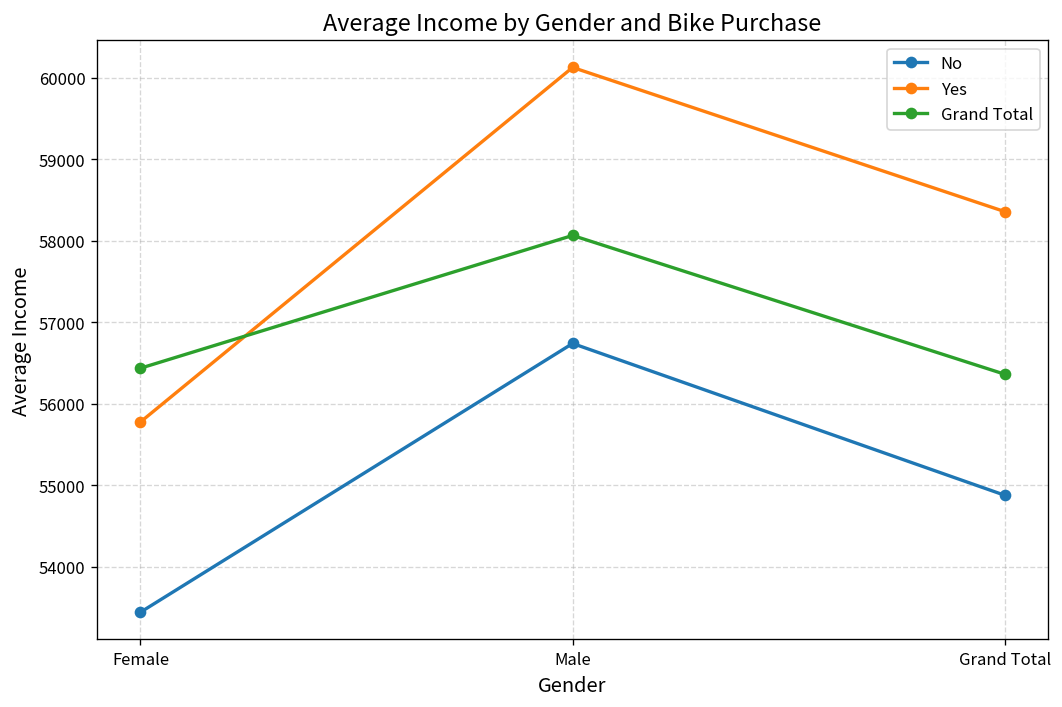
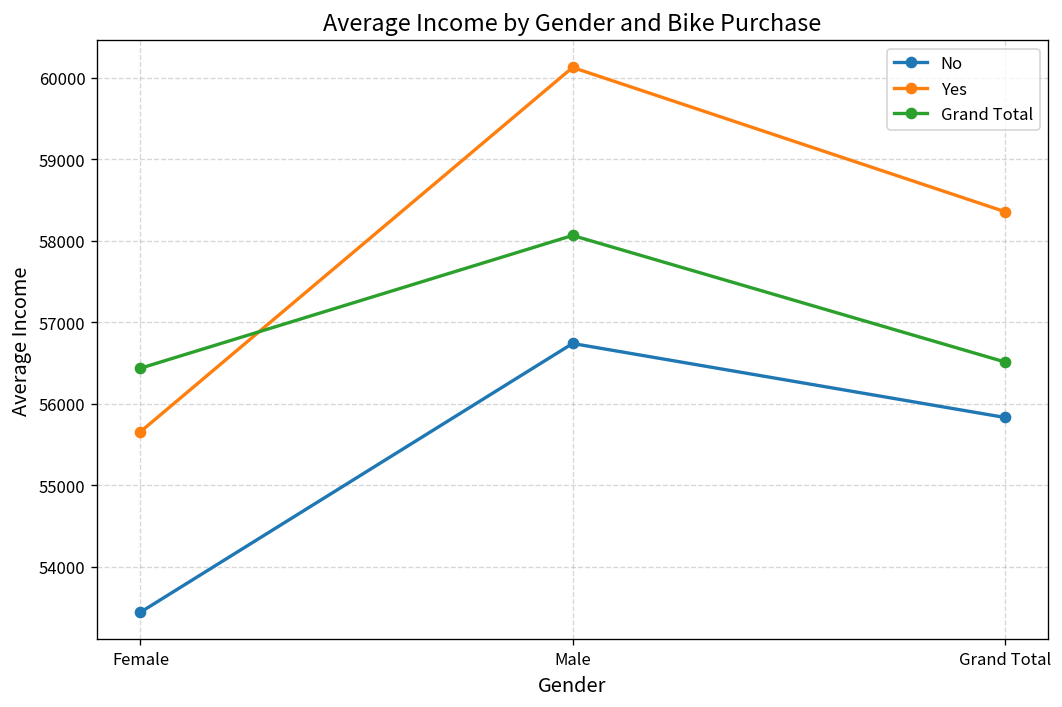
  {
    "No": {
      "Female": 53400,
      "Male": 56700,
-     "Grand Total": 54900
+     "Grand Total": 55800
    },
    "Yes": {
-     "Female": 55800,
+     "Female": 55700,
      "Male": 60100,
      "Grand Total": 58400
    },
    "Grand Total": {
      "Female": 56400,
      "Male": 58100,
-     "Grand Total": 56400
+     "Grand Total": 56500
    }
  }
